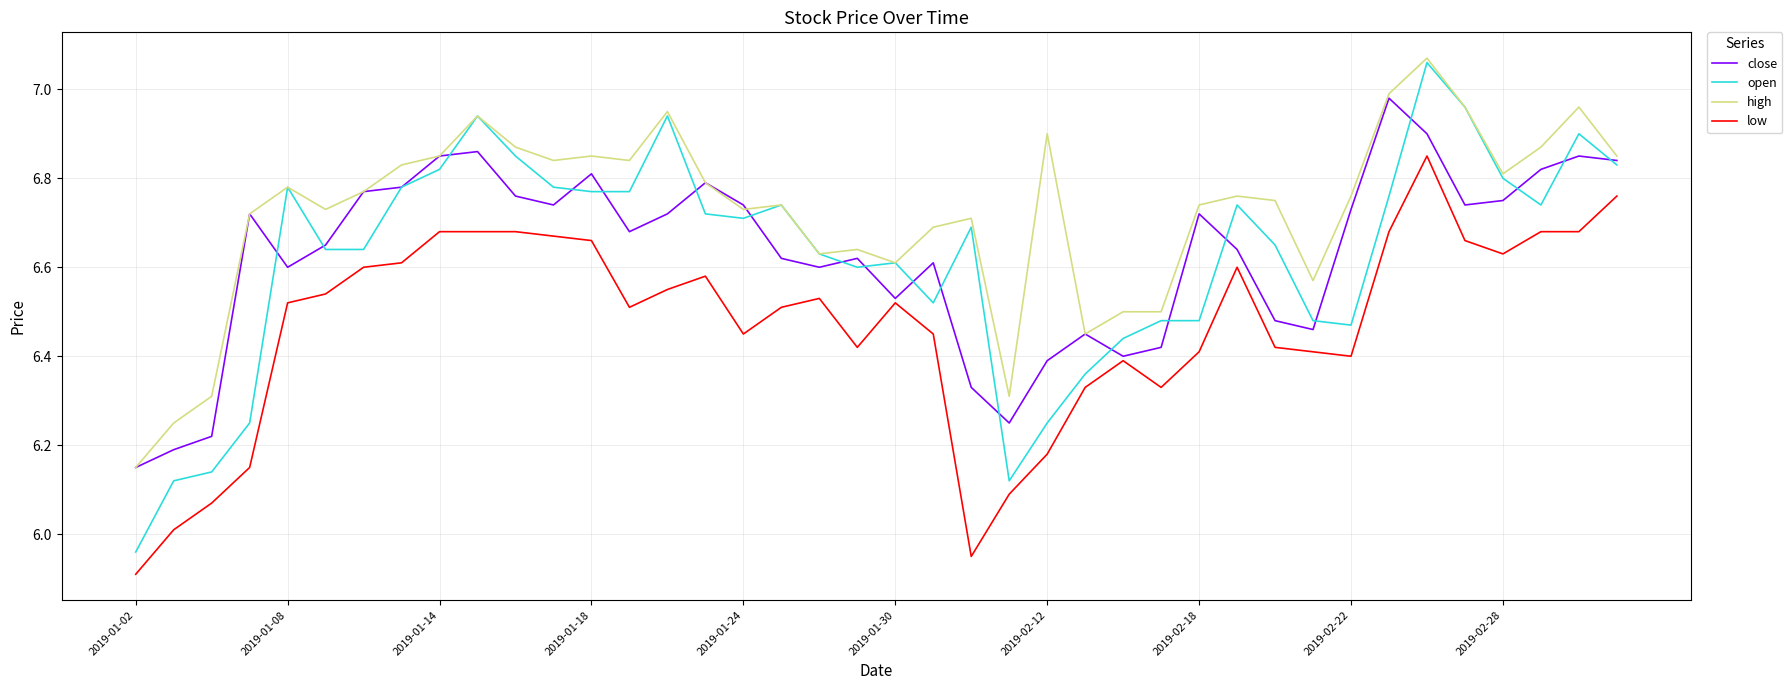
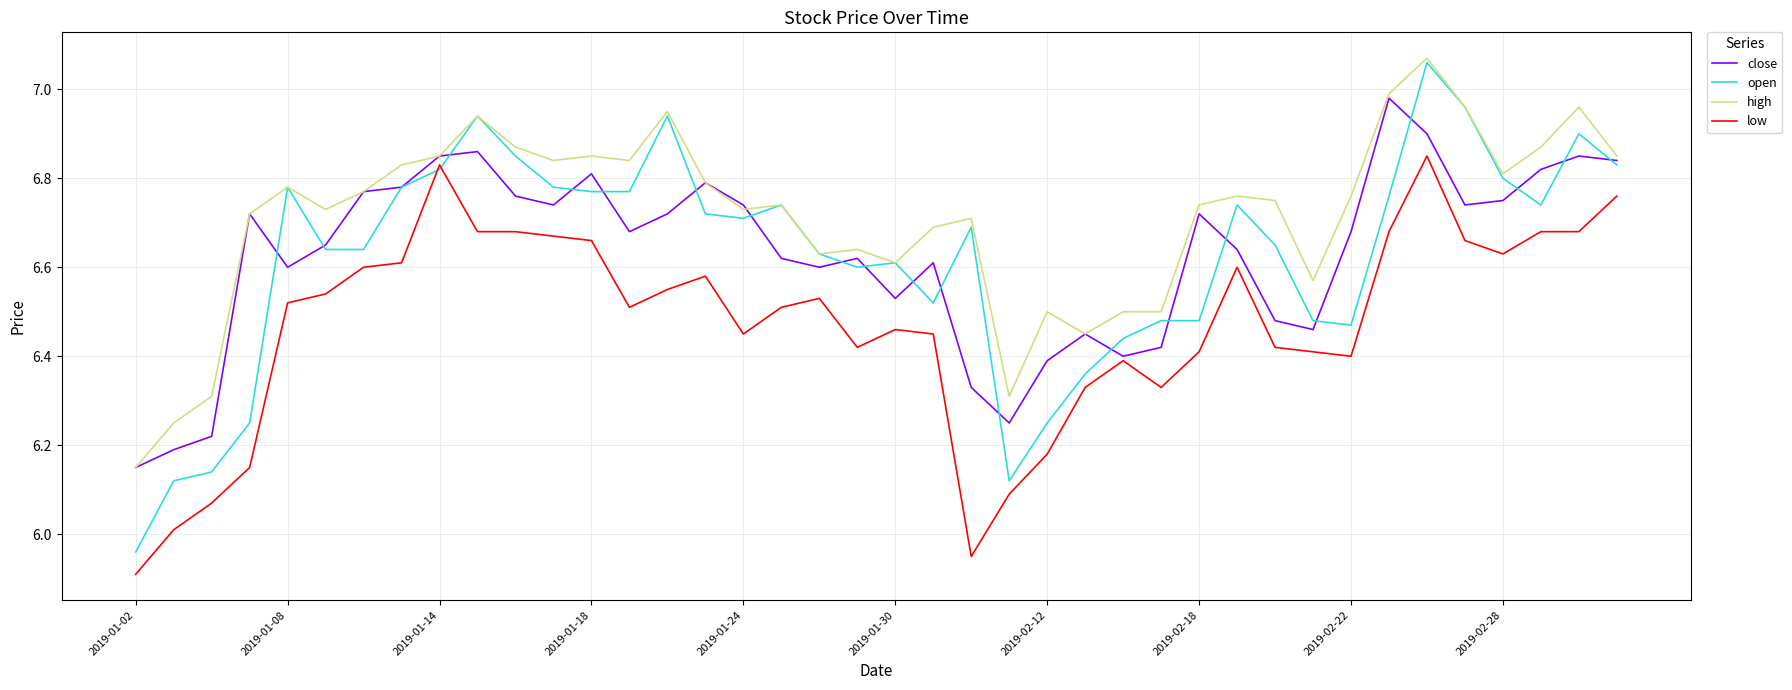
  {
    "close": {
      "2019-01-08": 6.60,
      "2019-01-18": 6.81,
      "2019-01-24": 6.74,
      "2019-01-30": 6.53,
      "2019-02-12": 6.39,
      "2019-02-18": 6.72,
-     "2019-02-22": 6.73,
+     "2019-02-22": 6.68,
      "2019-02-28": 6.75
    },
    "open": {
      "2019-01-02": 5.96,
      "2019-01-14": 6.82,
      "2019-01-18": 6.77,
      "2019-01-24": 6.71,
      "2019-02-12": 6.25,
      "2019-02-18": 6.48,
      "2019-02-22": 6.47,
      "2019-02-28": 6.80
    },
    "high": {
      "2019-01-18": 6.85,
      "2019-01-24": 6.73,
-     "2019-02-12": 6.9,
+     "2019-02-12": 6.5,
      "2019-02-18": 6.74,
      "2019-02-22": 6.76,
      "2019-02-28": 6.81
    },
    "low": {
      "2019-01-02": 5.91,
      "2019-01-08": 6.52,
-     "2019-01-14": 6.68,
+     "2019-01-14": 6.83,
      "2019-01-18": 6.66,
      "2019-01-24": 6.45,
-     "2019-01-30": 6.52,
+     "2019-01-30": 6.46,
      "2019-02-12": 6.18,
      "2019-02-18": 6.41,
      "2019-02-22": 6.40,
      "2019-02-28": 6.63
    }
  }
